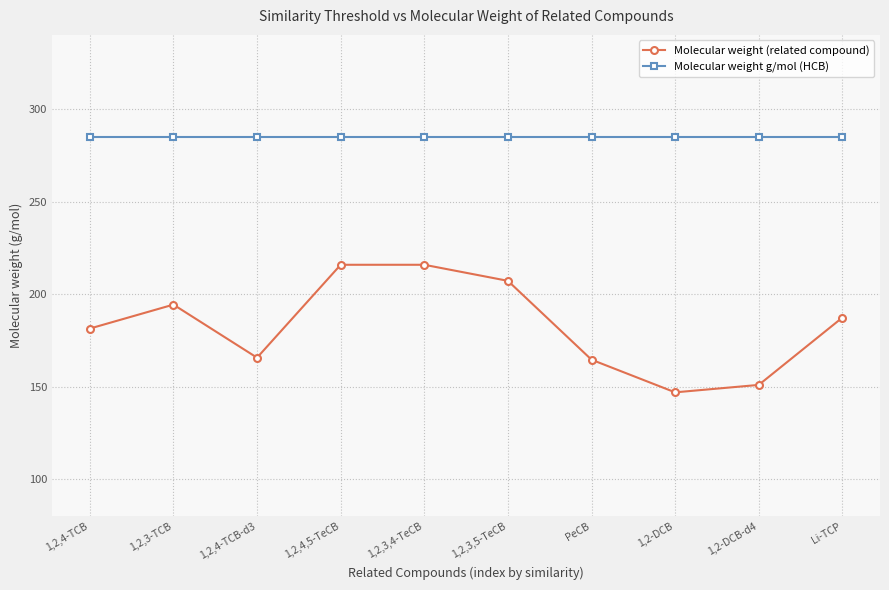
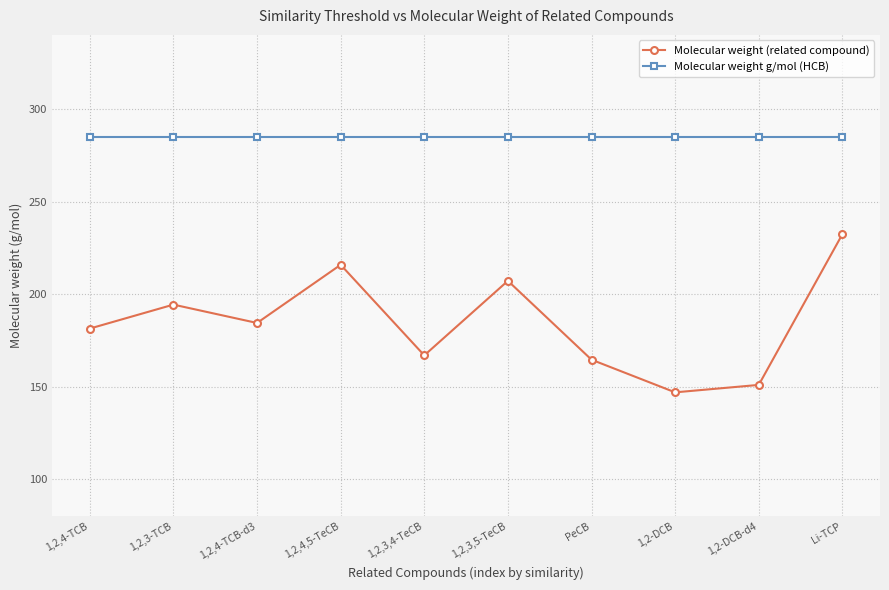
  {
    "Molecular weight (related compound)": {
      "1,2,4-TCB": 181,
      "1,2,3-TCB": 194,
-     "1,2,4-TCB-d3": 166,
+     "1,2,4-TCB-d3": 184,
      "1,2,4,5-TeCB": 216,
-     "1,2,3,4-TeCB": 216,
+     "1,2,3,4-TeCB": 167,
      "1,2,3,5-TeCB": 207,
      "PeCB": 165,
      "1,2-DCB": 147,
      "1,2-DCB-d4": 151,
-     "Li-TCP": 187
+     "Li-TCP": 232
    },
    "Molecular weight g/mol (HCB)": {
      "1,2,4-TCB": 285,
      "1,2,3-TCB": 285,
      "1,2,4-TCB-d3": 285,
      "1,2,4,5-TeCB": 285,
      "1,2,3,4-TeCB": 285,
      "1,2,3,5-TeCB": 285,
      "PeCB": 285,
      "1,2-DCB": 285,
      "1,2-DCB-d4": 285,
      "Li-TCP": 285
    }
  }
